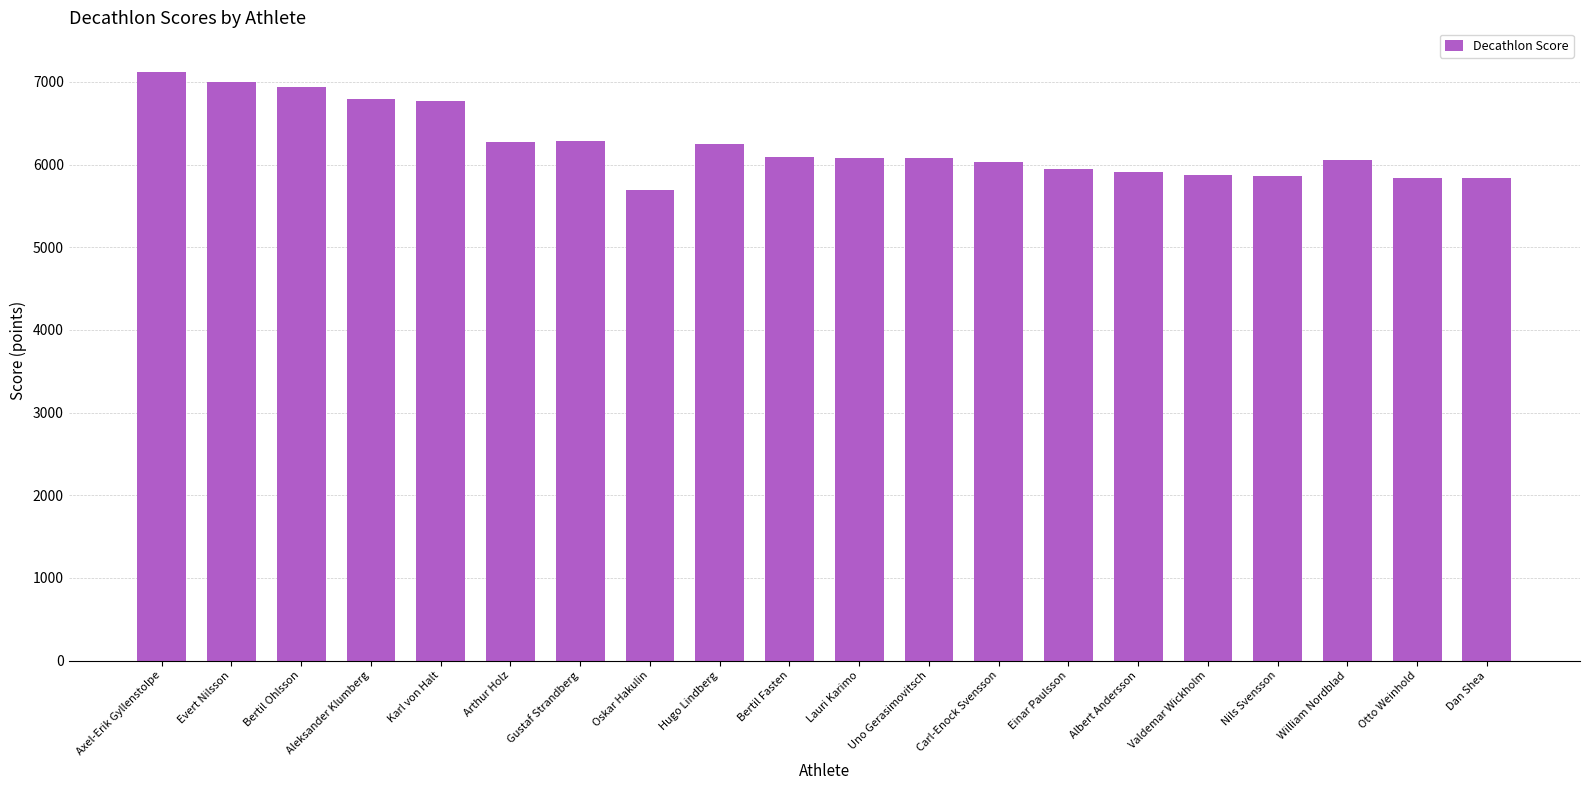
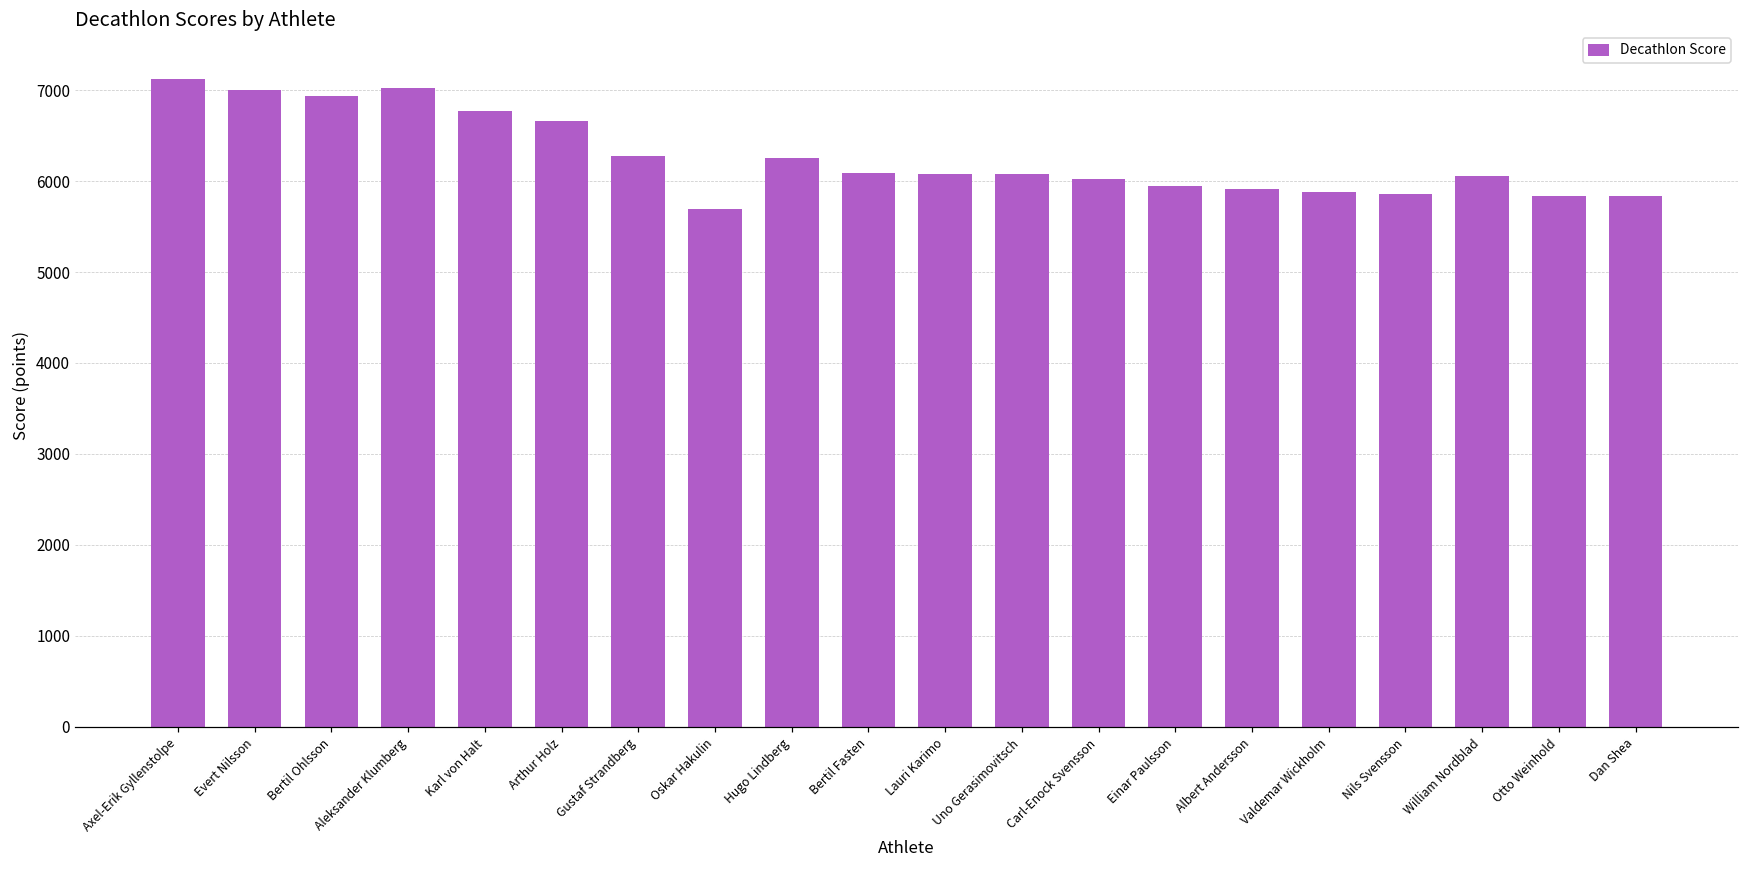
  {
    "Axel-Erik Gyllenstolpe": 7100,
    "Evert Nilsson": 7000,
    "Bertil Ohlsson": 6900,
-   "Aleksander Klumberg": 6800,
+   "Aleksander Klumberg": 7000,
    "Karl von Halt": 6800,
-   "Arthur Holz": 6300,
+   "Arthur Holz": 6700,
    "Gustaf Strandberg": 6300,
    "Oskar Hakulin": 5700,
    "Hugo Lindberg": 6300,
    "Bertil Fasten": 6100,
    "Lauri Karimo": 6100,
    "Uno Gerasimovitsch": 6100,
    "Carl-Enock Svensson": 6000,
    "Einar Paulsson": 5900,
    "Albert Andersson": 5900,
    "Valdemar Wickholm": 5900,
    "Nils Svensson": 5900,
    "William Nordblad": 6100,
    "Otto Weinhold": 5800,
    "Dan Shea": 5800
  }
